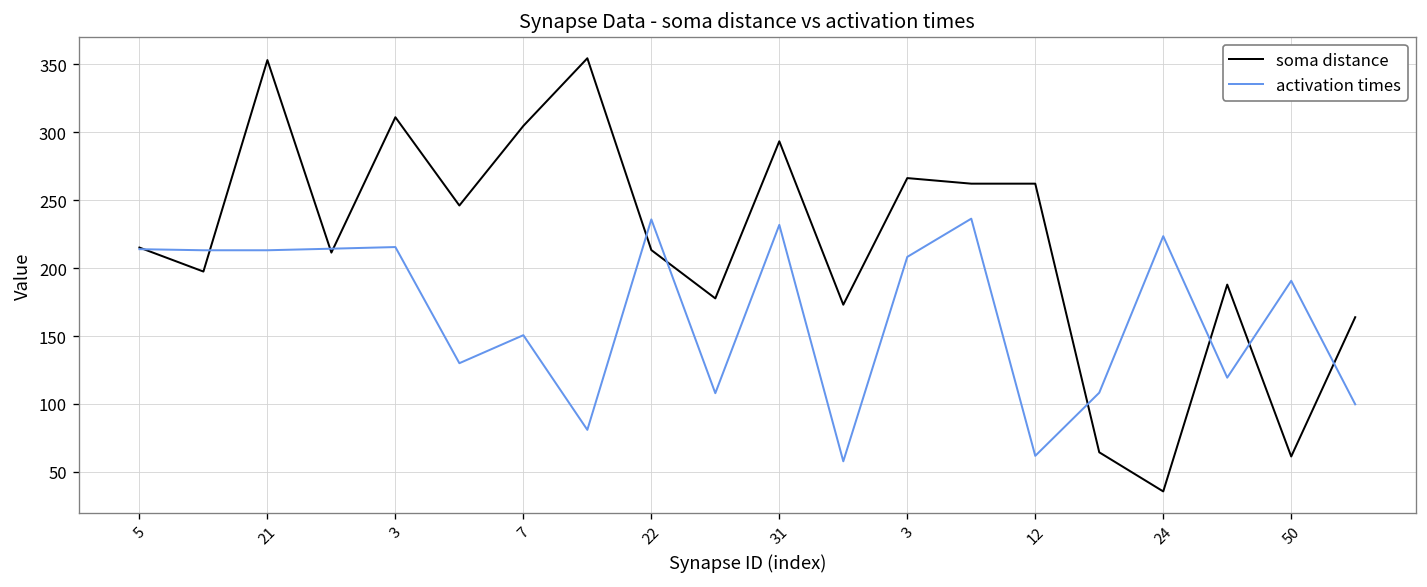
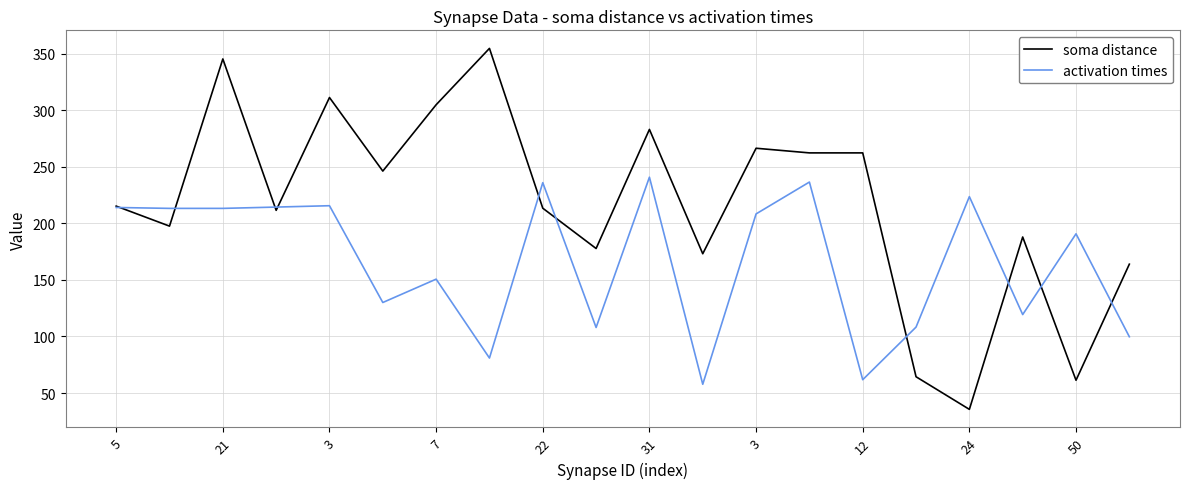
  {
    "soma distance": {
-     "21": 353,
+     "21": 345,
      "7": 305,
      "22": 213,
-     "31": 293,
+     "31": 283,
      "12": 262,
      "24": 36,
      "50": 61
    },
    "activation times": {
      "21": 213,
      "7": 151,
      "22": 236,
-     "31": 232,
+     "31": 241,
      "12": 62,
      "24": 224,
      "50": 191
    }
  }
